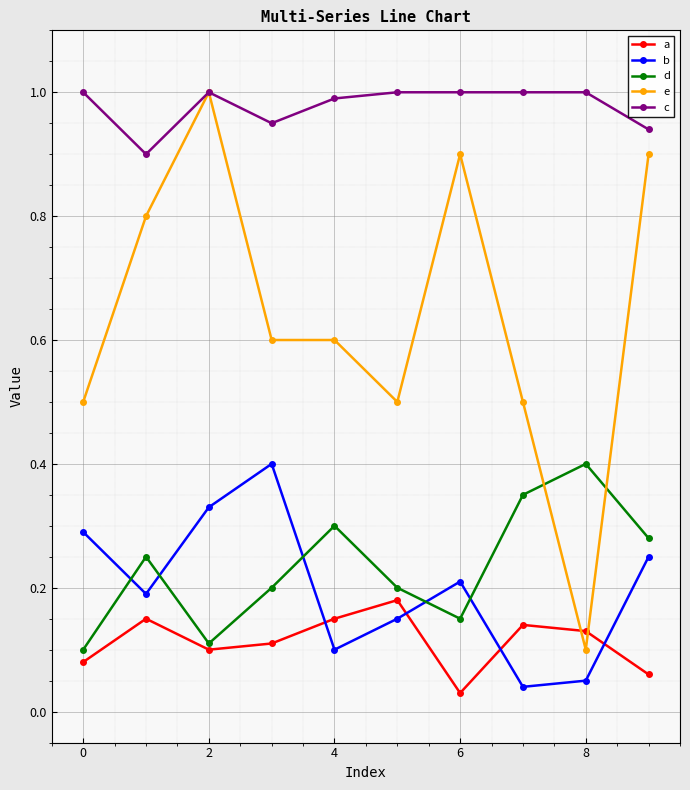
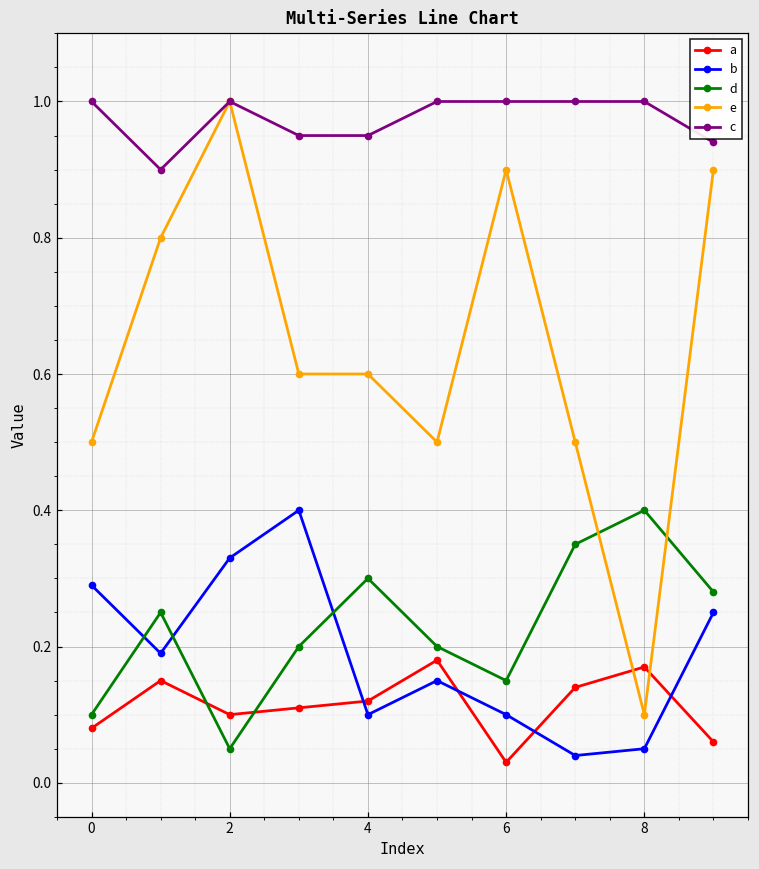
  {
    "a": {
      "0": 0.08,
      "2": 0.10,
-     "4": 0.15,
+     "4": 0.12,
      "6": 0.03,
-     "8": 0.13
+     "8": 0.17
    },
    "b": {
      "0": 0.29,
      "2": 0.33,
      "4": 0.10,
-     "6": 0.21,
+     "6": 0.10,
      "8": 0.05
    },
    "d": {
      "0": 0.10,
-     "2": 0.11,
+     "2": 0.05,
      "4": 0.30,
      "6": 0.15,
      "8": 0.40
    },
    "e": {
      "0": 0.50,
      "4": 0.60,
      "6": 0.90,
      "8": 0.10
    },
    "c": {
      "0": 1.00,
-     "4": 0.99,
+     "4": 0.95,
      "6": 1.00,
      "8": 1.00
    }
  }
